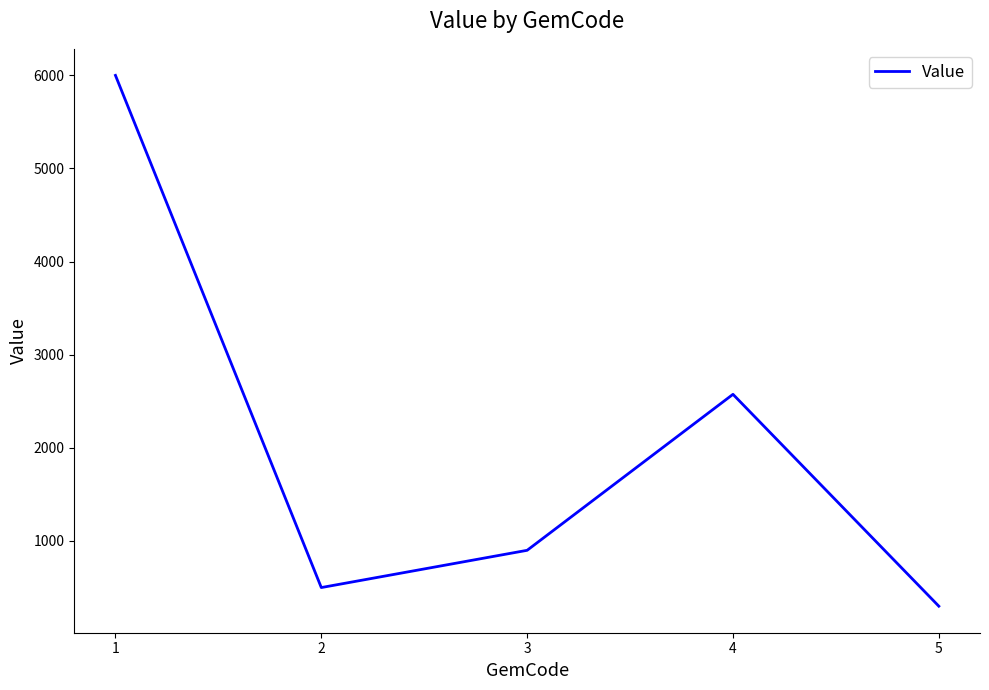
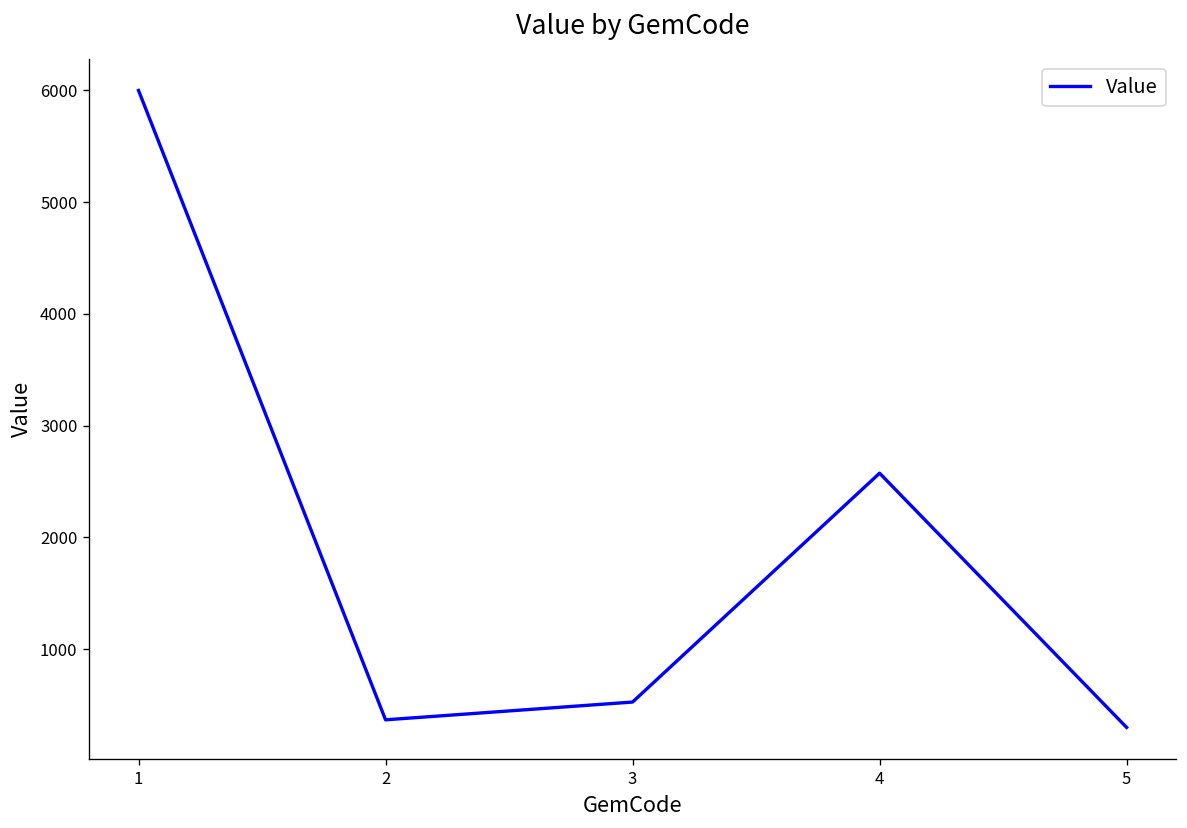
  {
    "1": 6000,
-   "2": 500,
-   "3": 900,
+   "2": 400,
+   "3": 500,
    "4": 2600,
    "5": 300
  }
